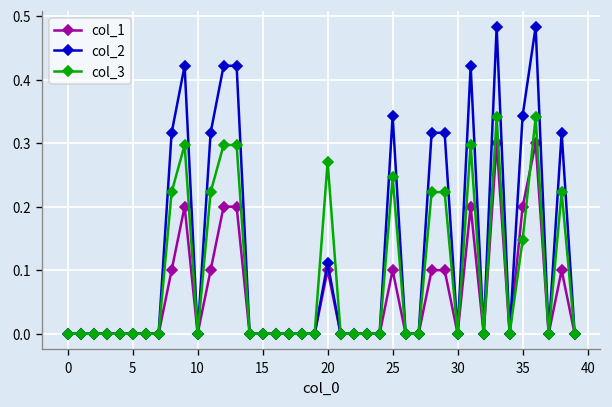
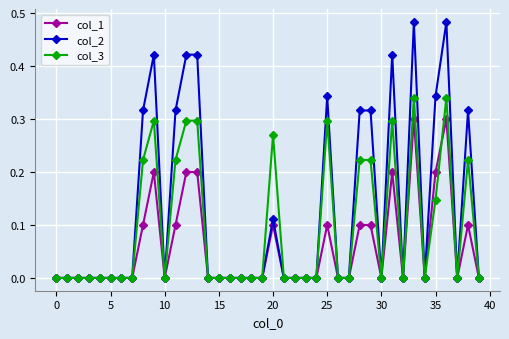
  {
    "col_1": {
      "20": 0.10,
      "25": 0.10,
      "35": 0.20
    },
    "col_2": {
      "20": 0.11,
      "25": 0.34,
      "35": 0.34
    },
    "col_3": {
      "20": 0.27,
-     "25": 0.25,
+     "25": 0.30,
      "35": 0.15
    }
  }
